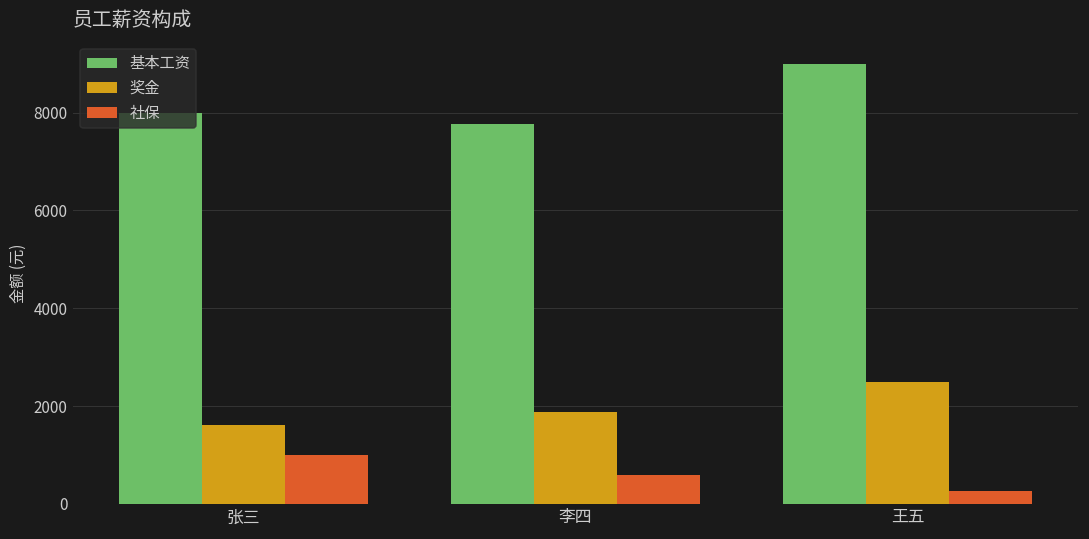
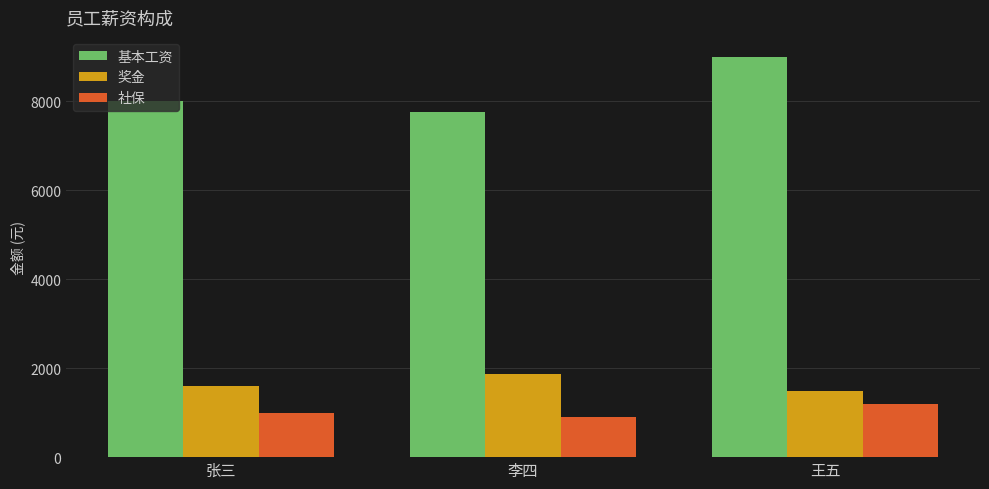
  {
    "基本工资": {
      "李四": 7800,
      "王五": 9000
    },
    "奖金": {
      "张三": 1600,
      "李四": 1900,
-     "王五": 2500
+     "王五": 1500
    },
    "社保": {
      "张三": 1000,
-     "李四": 600,
-     "王五": 300
+     "李四": 900,
+     "王五": 1200
    }
  }
